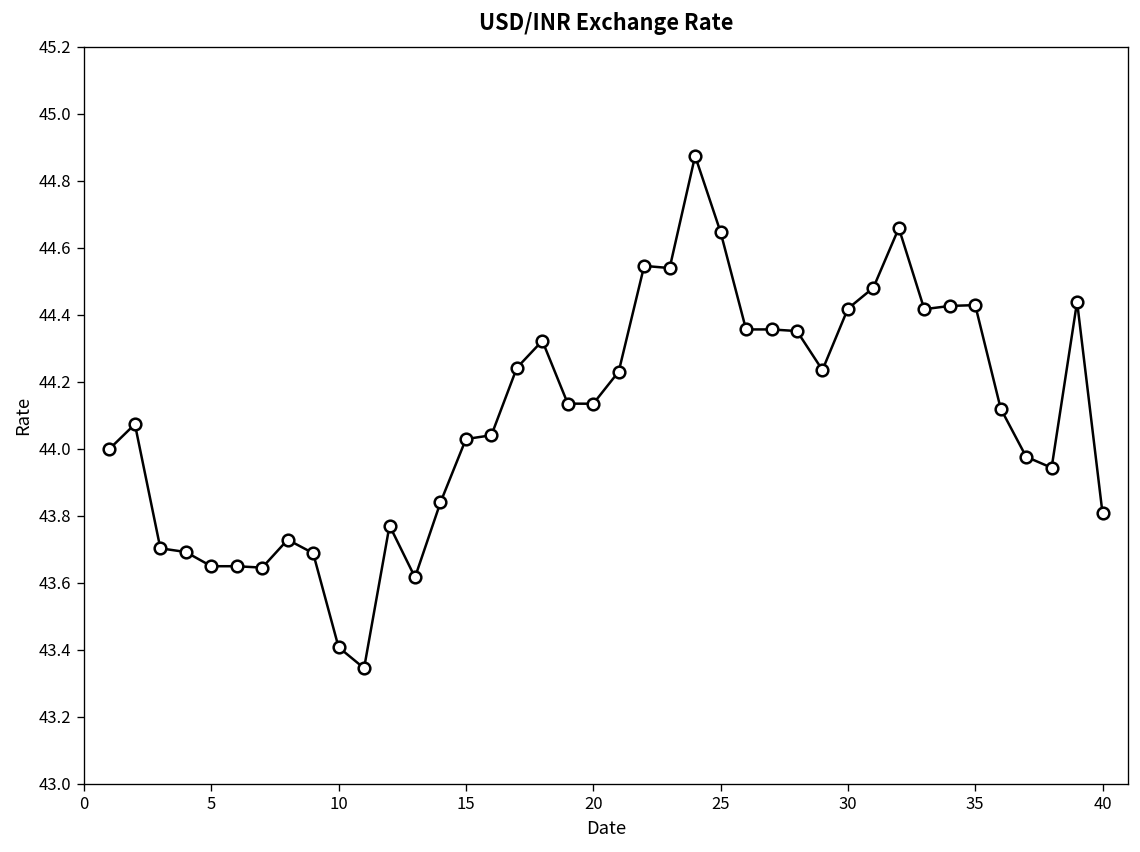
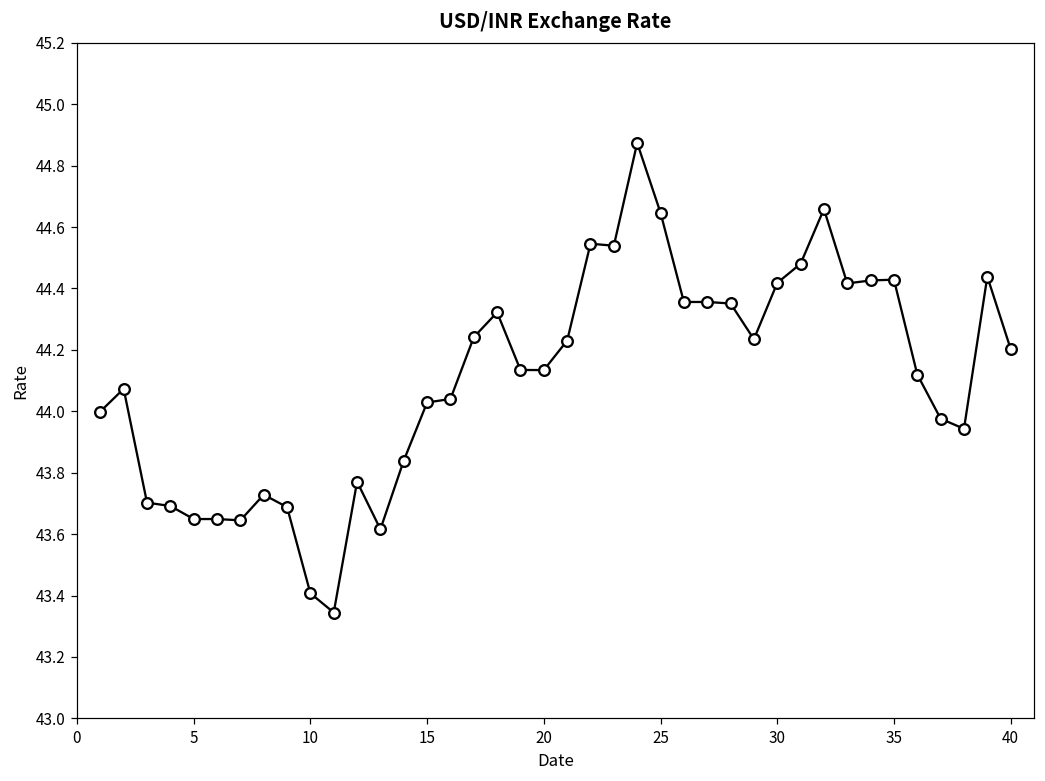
  {
    "5": 43.65,
    "10": 43.41,
    "15": 44.03,
    "20": 44.13,
    "25": 44.65,
    "30": 44.42,
    "35": 44.43,
-   "40": 43.81
+   "40": 44.20
  }
